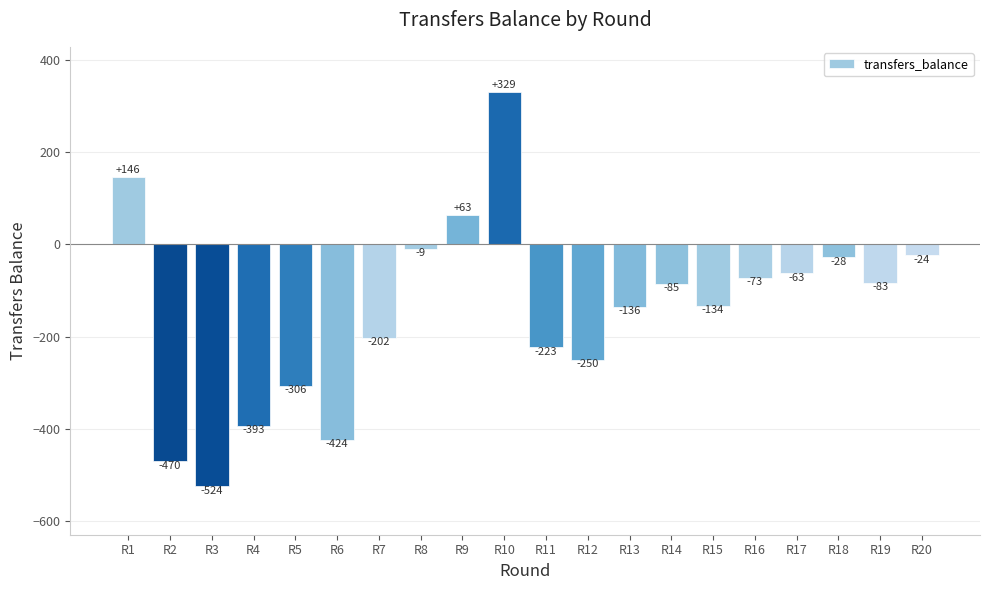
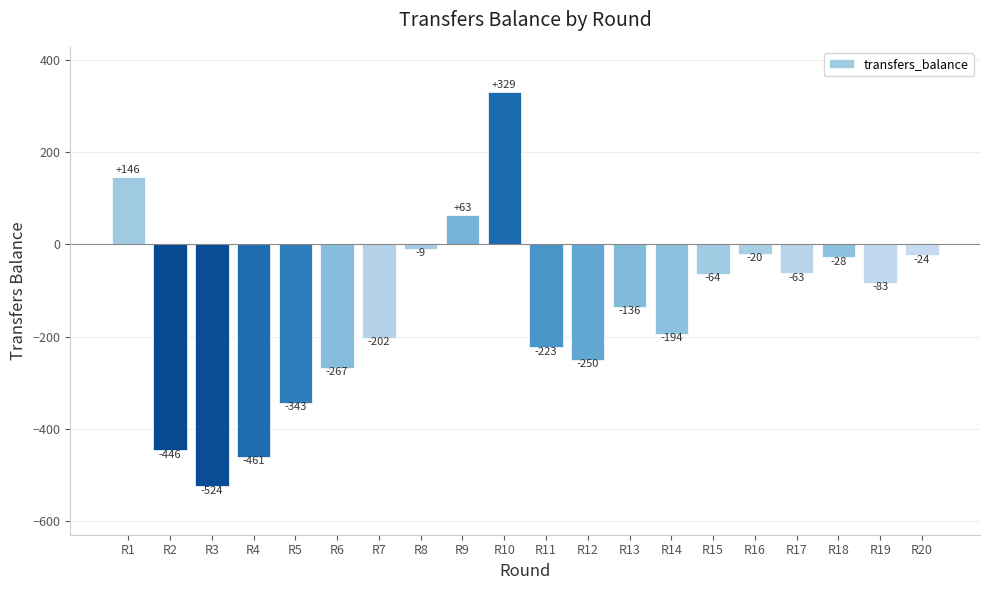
  {
    "R1": "+146",
-   "R2": "-470",
+   "R2": "-446",
    "R3": "-524",
-   "R4": "-393",
-   "R5": "-306",
-   "R6": "-424",
+   "R4": "-461",
+   "R5": "-343",
+   "R6": "-267",
    "R7": "-202",
    "R8": "-9",
    "R9": "+63",
    "R10": "+329",
    "R11": "-223",
    "R12": "-250",
    "R13": "-136",
-   "R14": "-85",
-   "R15": "-134",
-   "R16": "-73",
+   "R14": "-194",
+   "R15": "-64",
+   "R16": "-20",
    "R17": "-63",
    "R18": "-28",
    "R19": "-83",
    "R20": "-24"
  }
